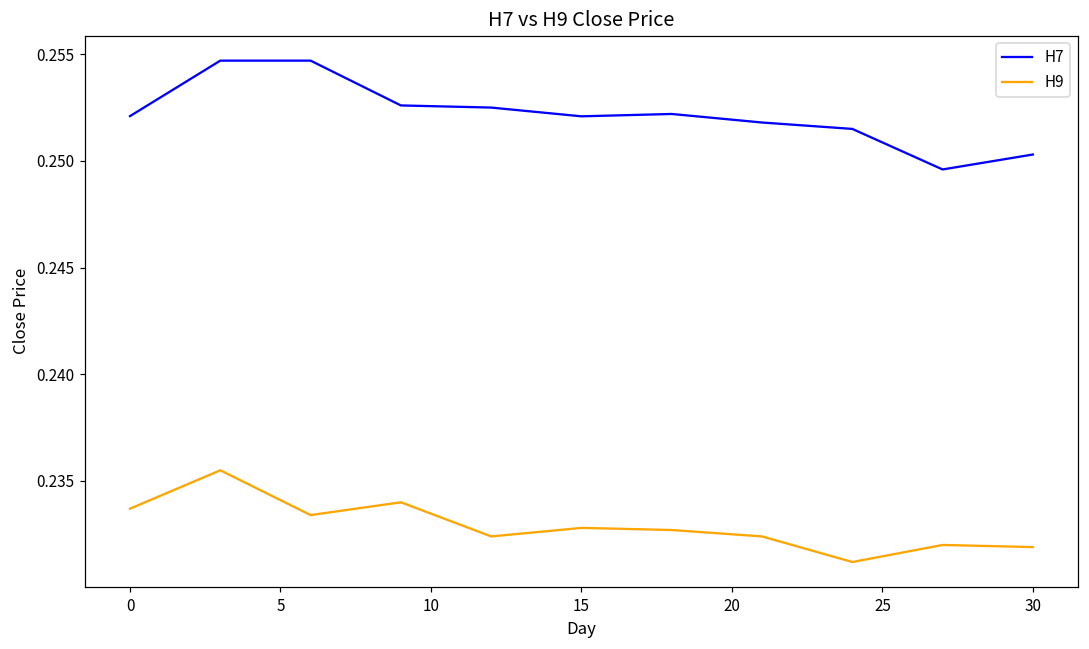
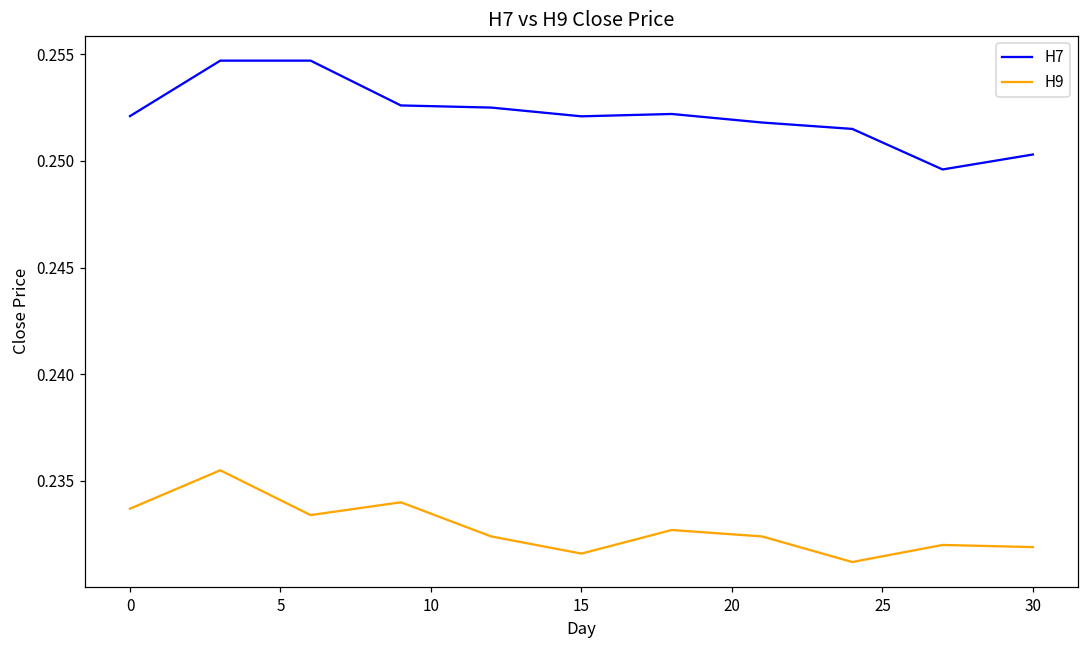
  {
    "H7": {
      "0": 0.2521,
      "15": 0.2521,
      "30": 0.2503
    },
    "H9": {
      "0": 0.2337,
-     "15": 0.2328,
+     "15": 0.2316,
      "30": 0.2319
    }
  }
